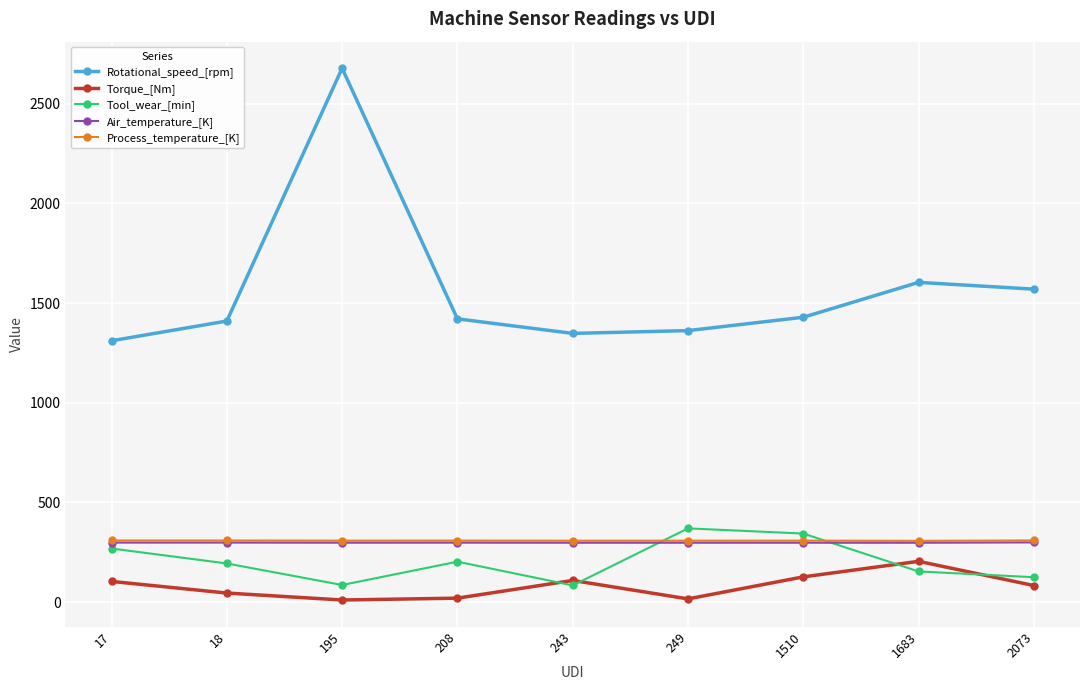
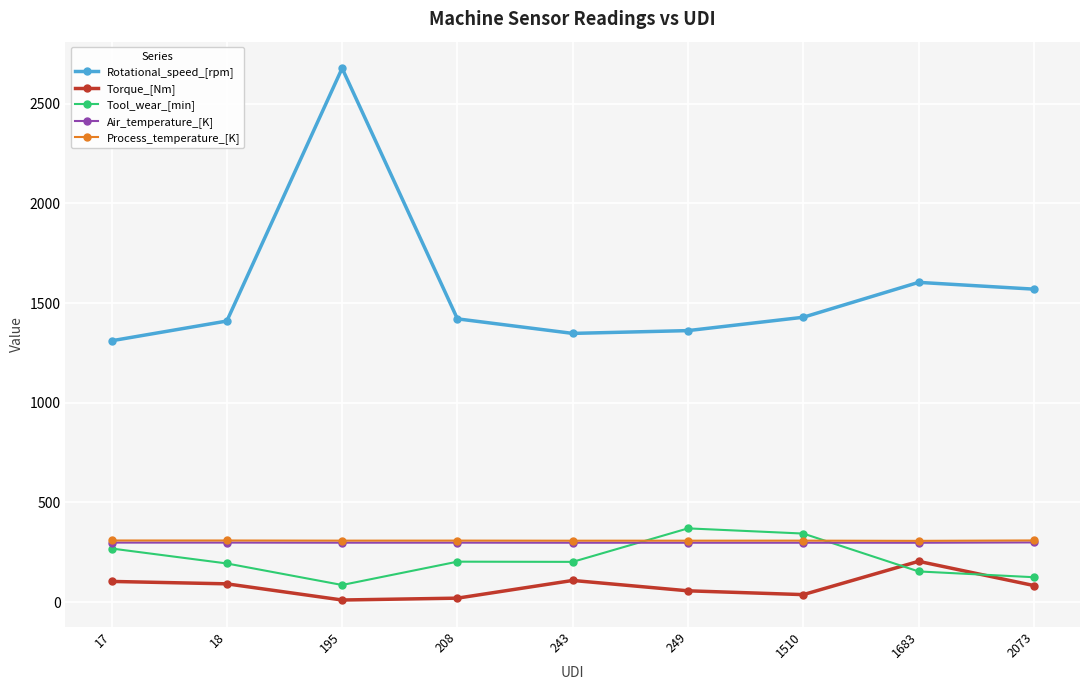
  {
    "Rotational_speed_[rpm]": {
      "17": 1310,
      "18": 1410,
      "195": 2680,
      "208": 1420,
      "243": 1350,
      "249": 1360,
      "1510": 1430,
      "1683": 1600,
      "2073": 1570
    },
    "Torque_[Nm]": {
      "17": 100,
-     "18": 50,
+     "18": 90,
      "195": 10,
      "208": 20,
      "243": 110,
-     "249": 20,
-     "1510": 130,
+     "249": 60,
+     "1510": 40,
      "1683": 200,
      "2073": 80
    },
    "Tool_wear_[min]": {
      "17": 270,
      "18": 190,
      "195": 90,
      "208": 200,
-     "243": 80,
+     "243": 200,
      "249": 370,
      "1510": 340,
      "1683": 150,
      "2073": 130
    }
  }
